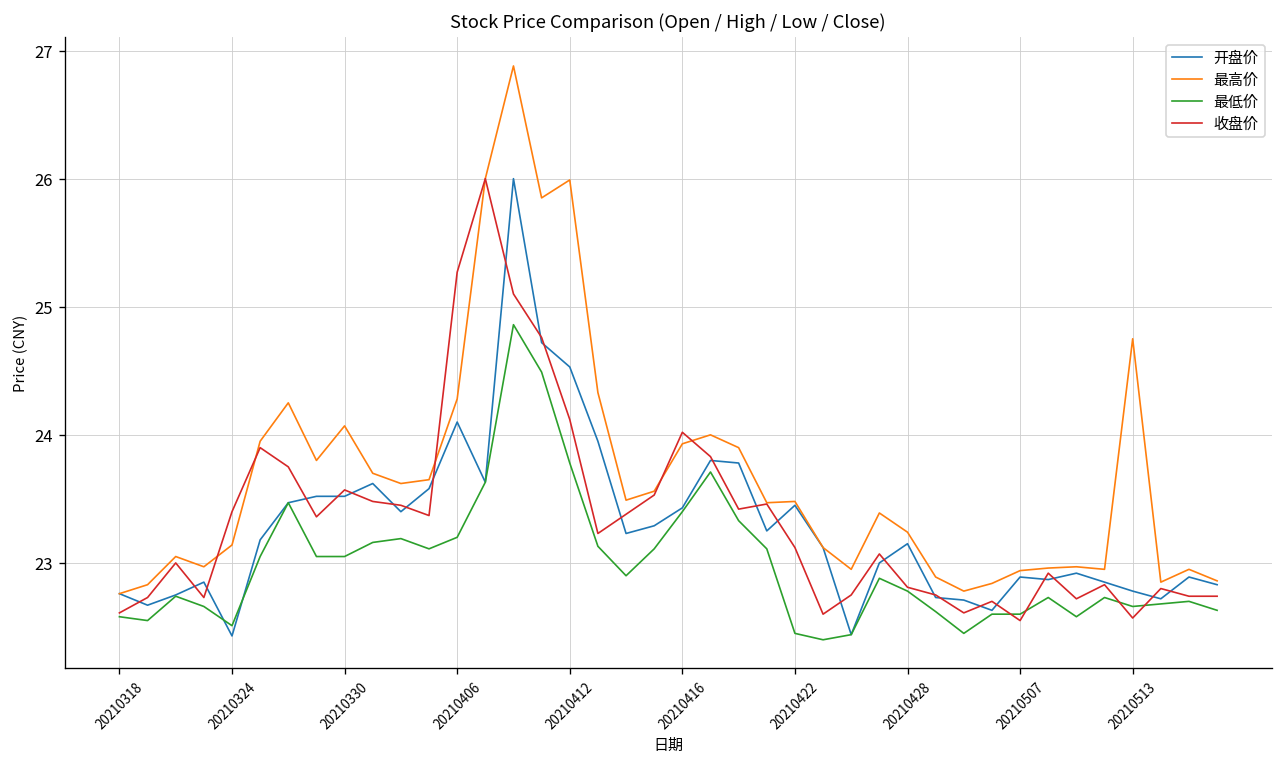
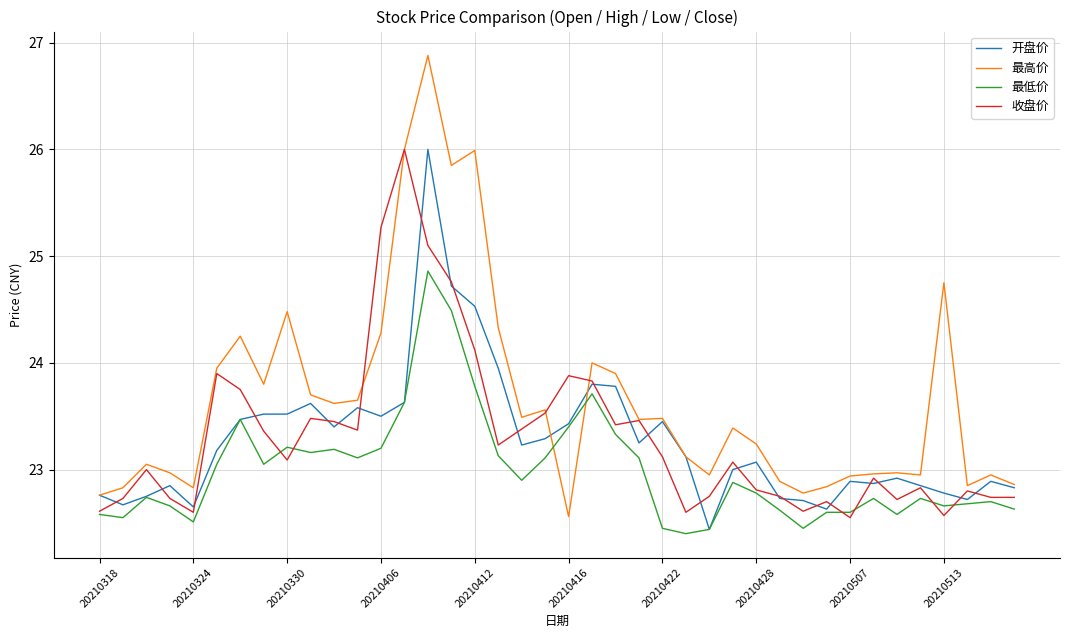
  {
    "开盘价": {
-     "20210324": 22.43,
+     "20210324": 22.65,
      "20210330": 23.52,
-     "20210406": 24.1,
+     "20210406": 23.5,
      "20210412": 24.53,
      "20210416": 23.43,
      "20210422": 23.45,
-     "20210428": 23.15,
+     "20210428": 23.07,
      "20210507": 22.89,
      "20210513": 22.78
    },
    "最高价": {
-     "20210324": 23.14,
-     "20210330": 24.07,
+     "20210324": 22.83,
+     "20210330": 24.48,
      "20210406": 24.28,
      "20210412": 25.99,
-     "20210416": 23.93,
+     "20210416": 22.56,
      "20210422": 23.48,
      "20210428": 23.24,
      "20210507": 22.94,
      "20210513": 24.75
    },
    "最低价": {
      "20210318": 22.58,
      "20210324": 22.51,
-     "20210330": 23.05,
+     "20210330": 23.21,
      "20210406": 23.20,
      "20210412": 23.78,
      "20210416": 23.40,
      "20210422": 22.45,
      "20210428": 22.78,
      "20210507": 22.60,
      "20210513": 22.66
    },
    "收盘价": {
      "20210318": 22.61,
-     "20210324": 23.4,
-     "20210330": 23.57,
+     "20210324": 22.6,
+     "20210330": 23.09,
      "20210406": 25.27,
      "20210412": 24.12,
-     "20210416": 24.02,
+     "20210416": 23.88,
      "20210422": 23.12,
      "20210428": 22.81,
      "20210507": 22.55,
      "20210513": 22.57
    }
  }
